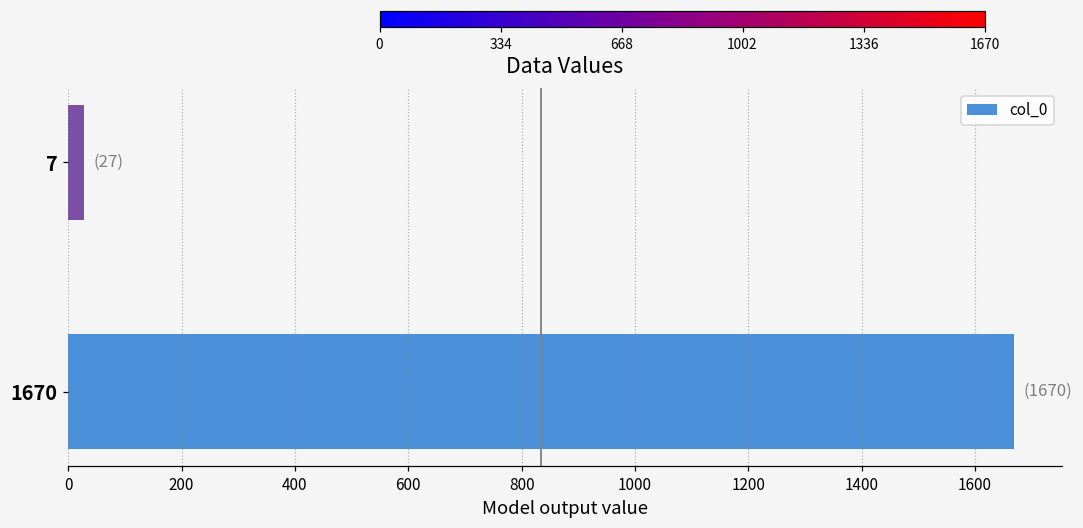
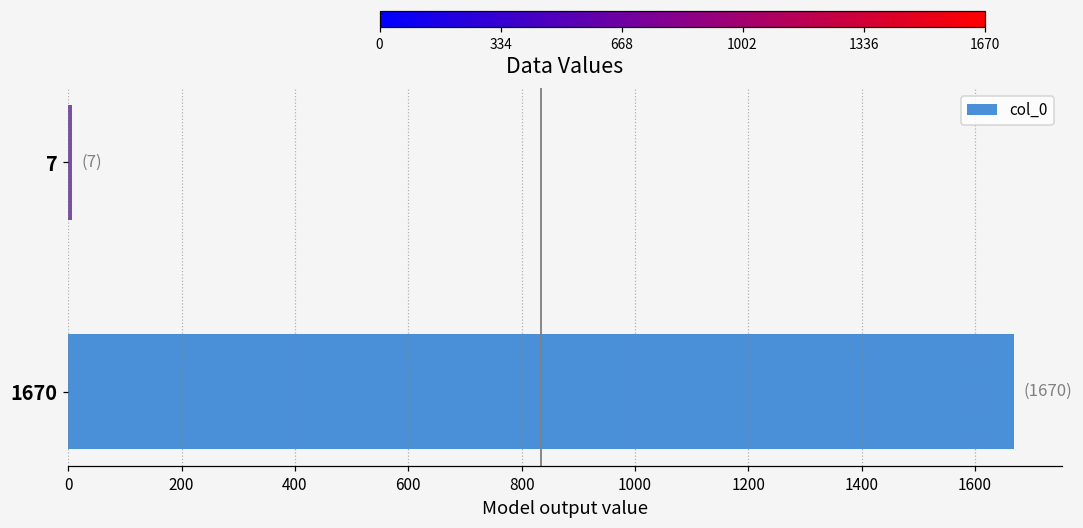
  {
-   "7": "(27)",
+   "7": "(7)",
    "1670": "(1670)"
  }
